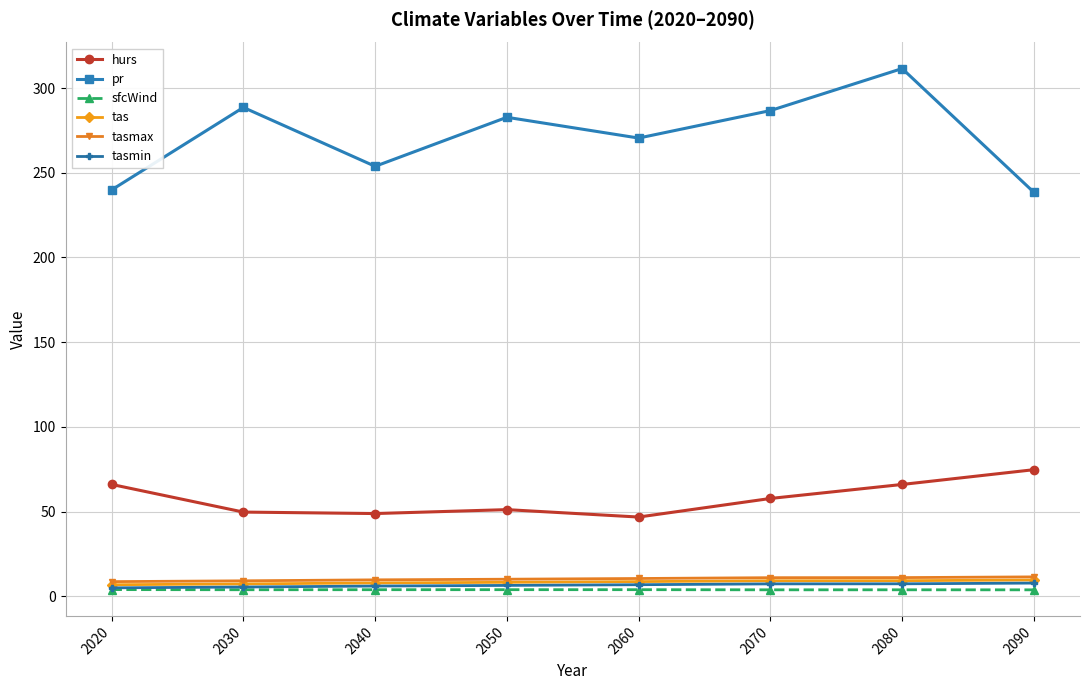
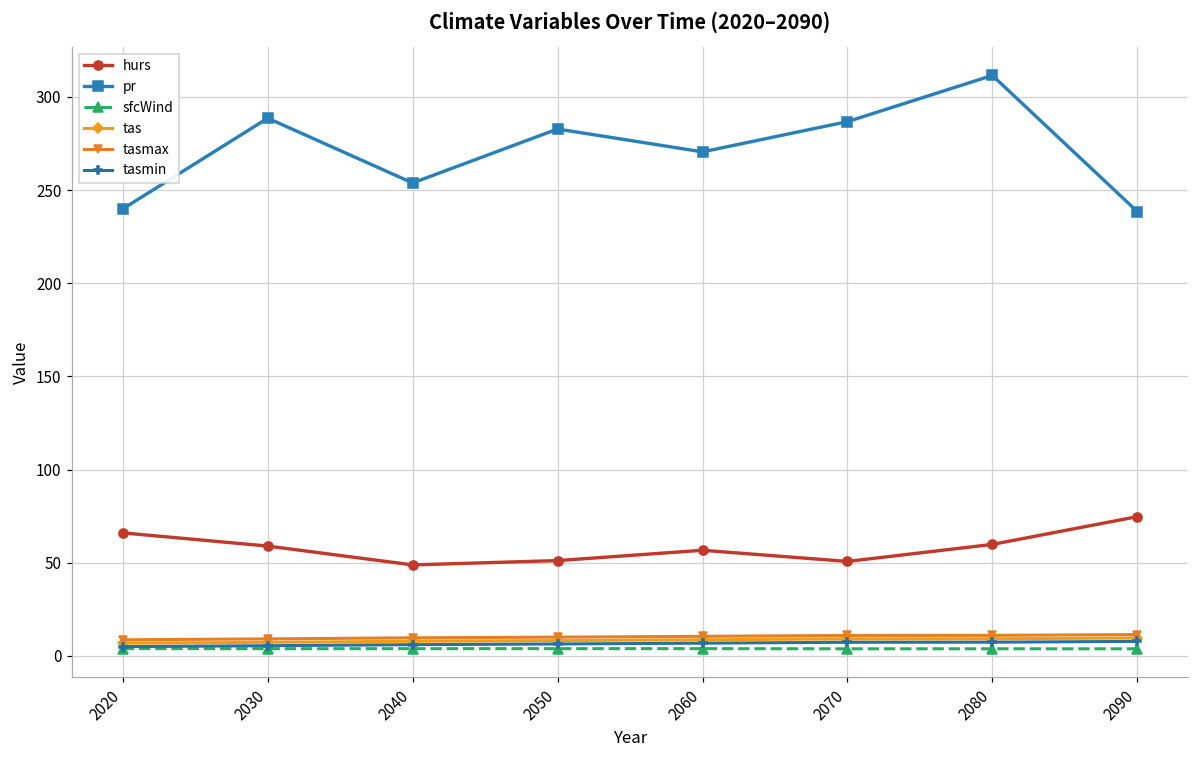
  {
    "hurs": {
      "2020": 66,
-     "2030": 50,
+     "2030": 59,
      "2040": 49,
      "2050": 51,
-     "2060": 47,
-     "2070": 58,
-     "2080": 66,
+     "2060": 57,
+     "2070": 51,
+     "2080": 60,
      "2090": 75
    },
    "sfcWind": {
      "2030": 4,
      "2040": 4,
      "2050": 4,
      "2060": 4,
      "2070": 4,
      "2080": 4,
      "2090": 4
    }
  }
